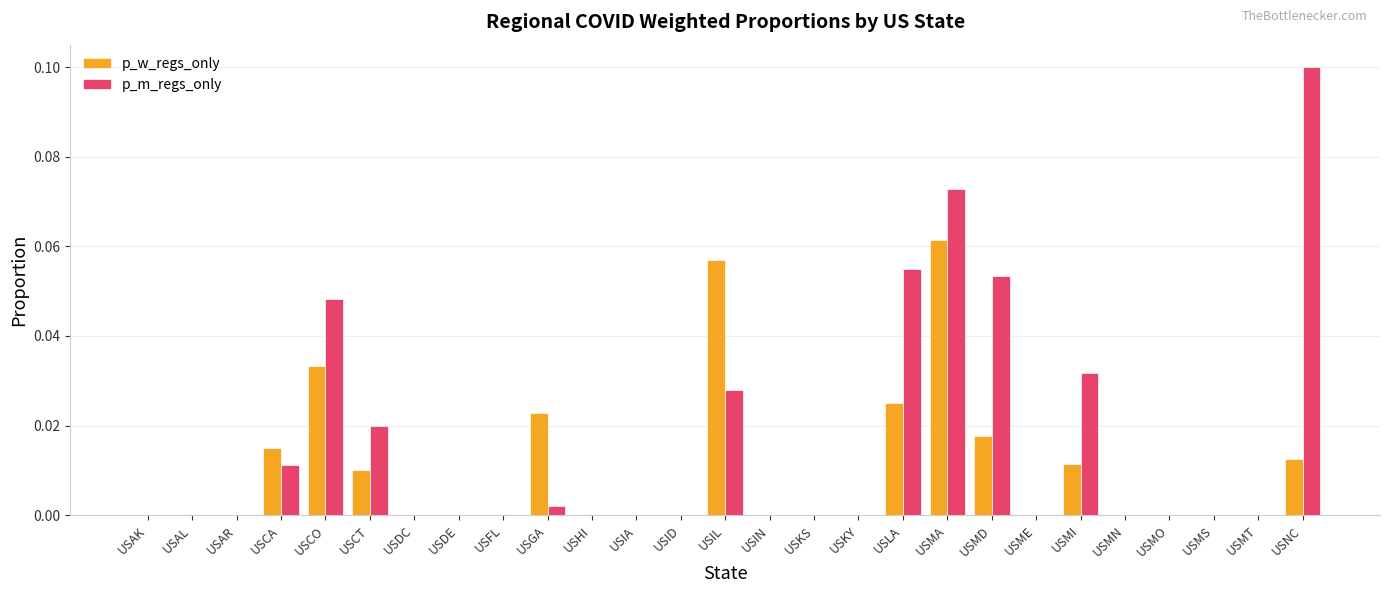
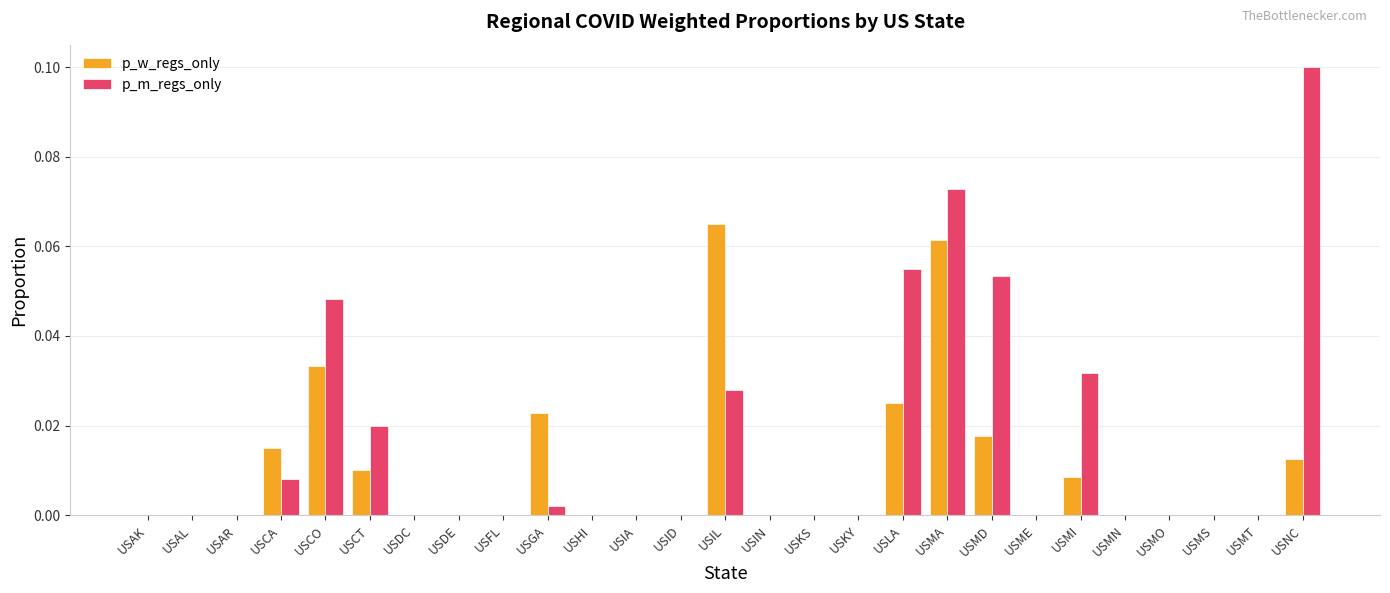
  {
    "p_w_regs_only": {
      "USAK": 0.000,
      "USAL": 0.000,
      "USAR": 0.000,
      "USCA": 0.015,
      "USCO": 0.033,
      "USCT": 0.010,
      "USDC": 0.000,
      "USDE": 0.000,
      "USFL": 0.000,
      "USGA": 0.023,
      "USHI": 0.000,
      "USIA": 0.000,
      "USID": 0.000,
-     "USIL": 0.057,
+     "USIL": 0.065,
      "USIN": 0.000,
      "USKS": 0.000,
      "USKY": 0.000,
      "USLA": 0.025,
      "USMA": 0.061,
      "USMD": 0.018,
      "USME": 0.000,
-     "USMI": 0.011,
+     "USMI": 0.008,
      "USMN": 0.000,
      "USMO": 0.000,
      "USMS": 0.000,
      "USMT": 0.000,
      "USNC": 0.013
    },
    "p_m_regs_only": {
      "USAK": 0.000,
      "USAL": 0.000,
      "USAR": 0.000,
-     "USCA": 0.011,
+     "USCA": 0.008,
      "USCO": 0.048,
      "USCT": 0.020,
      "USDC": 0.000,
      "USDE": 0.000,
      "USFL": 0.000,
      "USGA": 0.002,
      "USHI": 0.000,
      "USIA": 0.000,
      "USID": 0.000,
      "USIL": 0.028,
      "USIN": 0.000,
      "USKS": 0.000,
      "USKY": 0.000,
      "USLA": 0.055,
      "USMA": 0.073,
      "USMD": 0.053,
      "USME": 0.000,
      "USMI": 0.032,
      "USMN": 0.000,
      "USMO": 0.000,
      "USMS": 0.000,
      "USMT": 0.000,
      "USNC": 0.100
    }
  }
